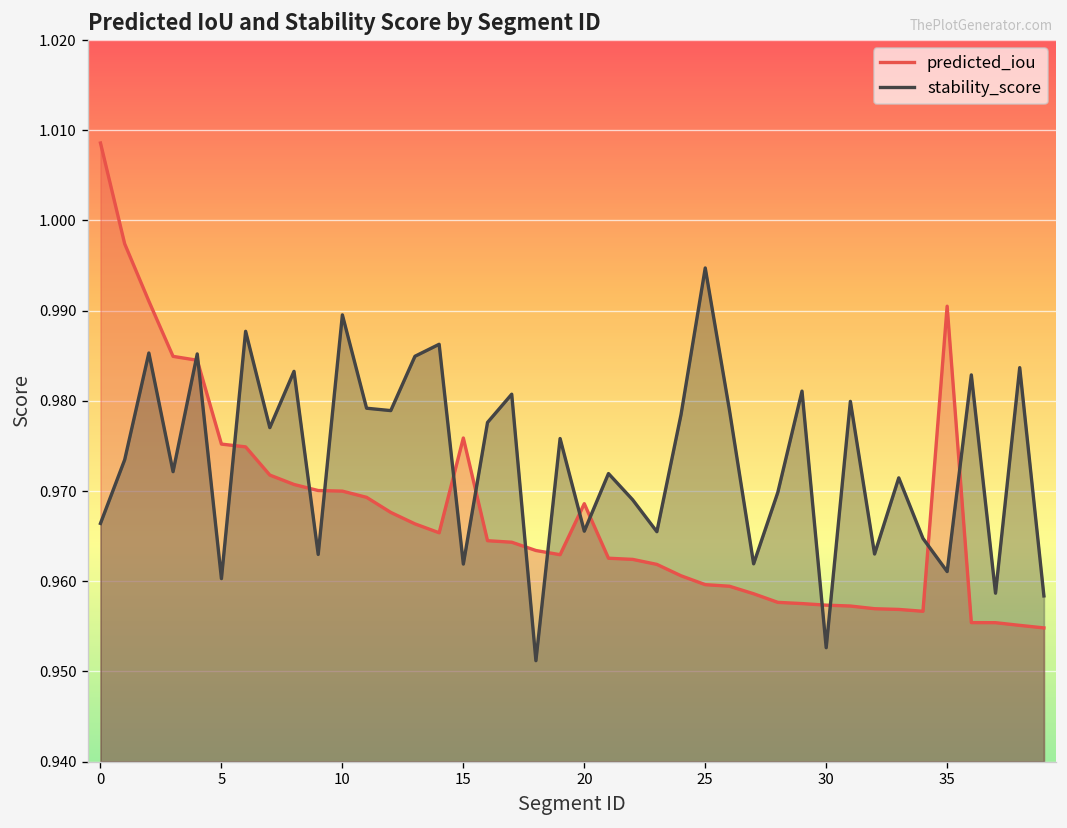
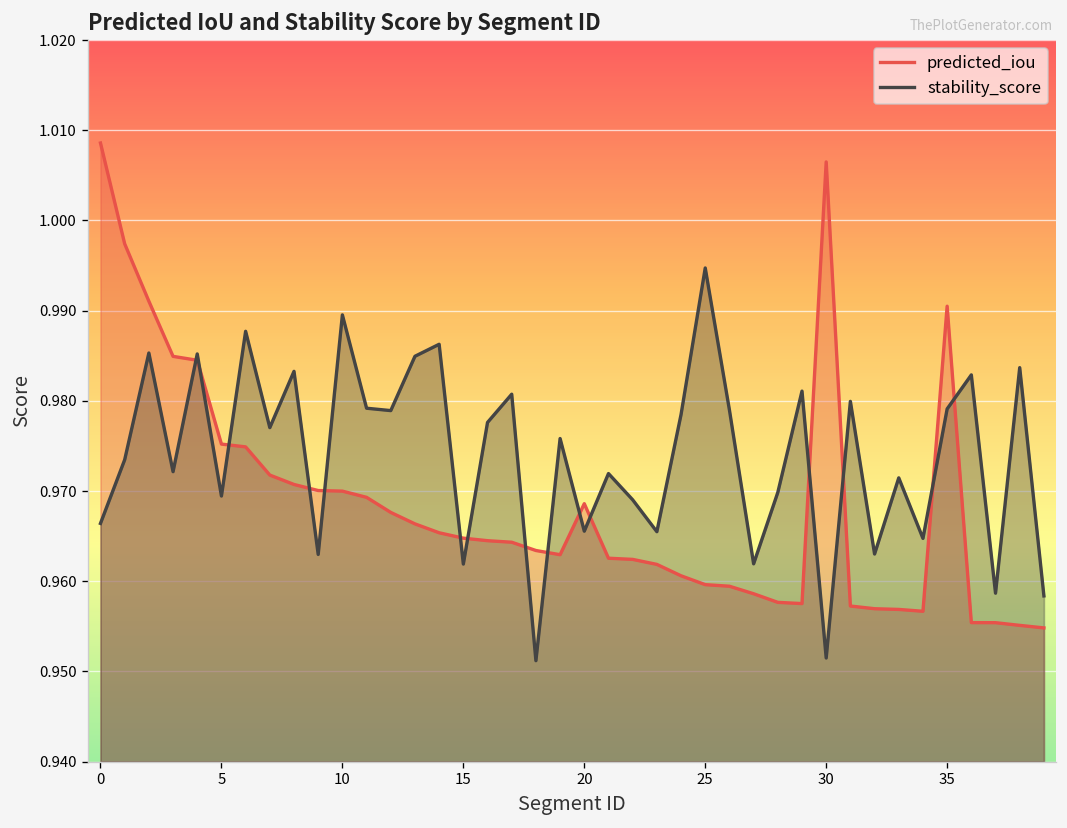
  {
    "predicted_iou": {
      "0": 1.009,
      "5": 0.975,
      "10": 0.970,
-     "15": 0.976,
+     "15": 0.965,
      "20": 0.969,
      "25": 0.960,
-     "30": 0.957,
+     "30": 1.006,
      "35": 0.990
    },
    "stability_score": {
      "0": 0.966,
-     "5": 0.960,
+     "5": 0.969,
      "10": 0.990,
      "15": 0.962,
      "20": 0.966,
      "25": 0.995,
-     "30": 0.953,
-     "35": 0.961
+     "30": 0.951,
+     "35": 0.979
    }
  }
